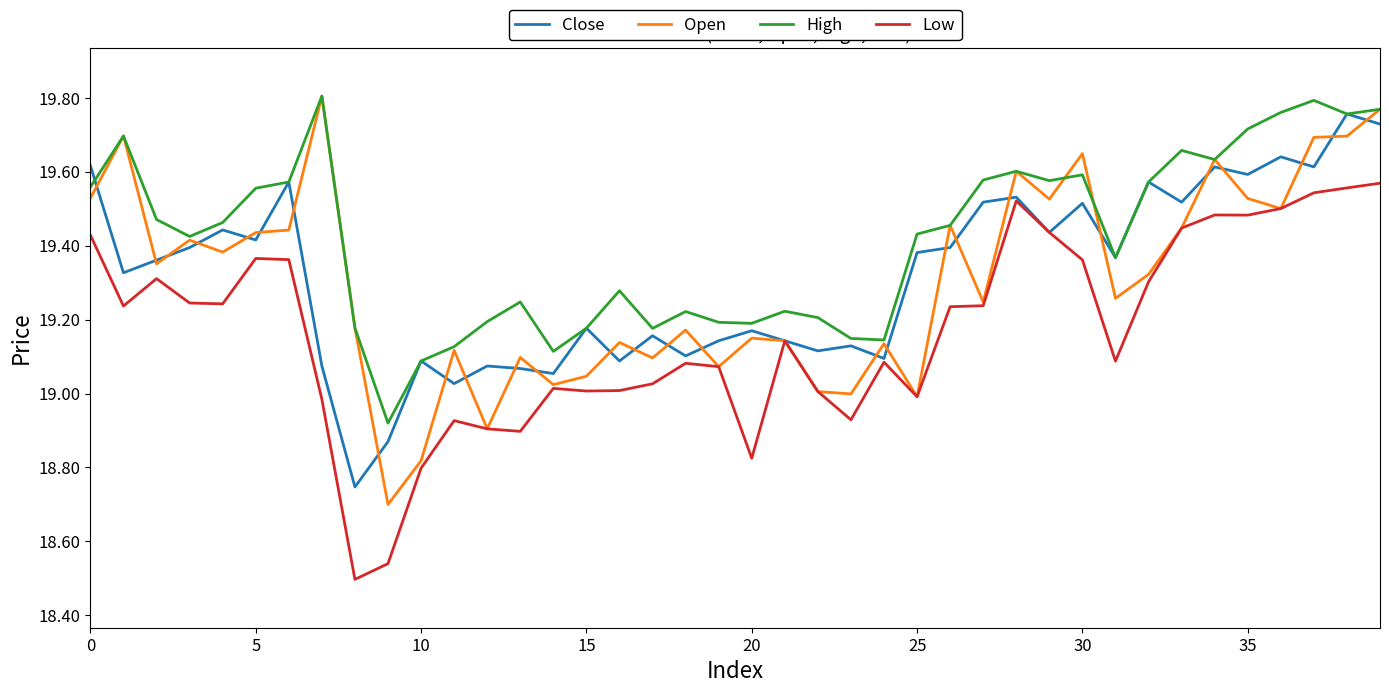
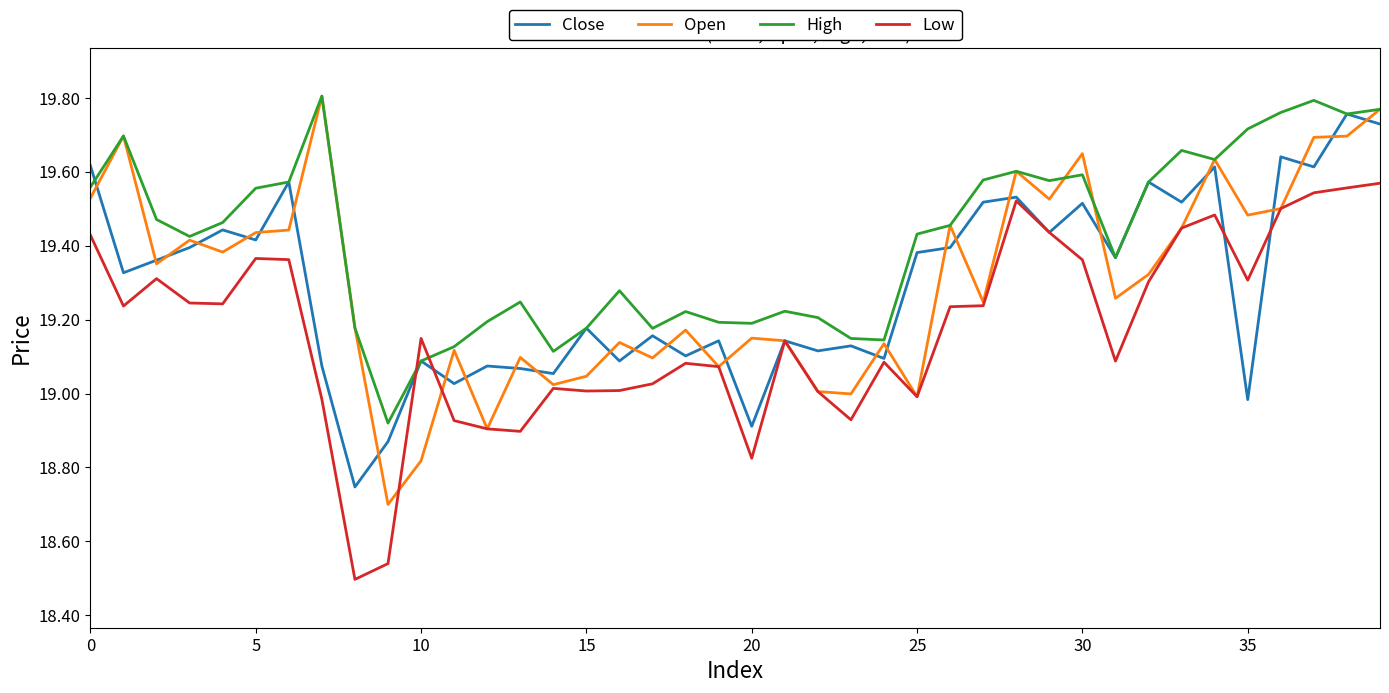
  {
    "Close": {
      "0": 19.62,
      "5": 19.42,
-     "20": 19.17,
+     "20": 18.91,
      "25": 19.38,
      "30": 19.51,
-     "35": 19.59
+     "35": 18.98
    },
    "Open": {
      "0": 19.53,
      "5": 19.44,
      "10": 18.82,
      "15": 19.05,
      "20": 19.15,
      "30": 19.65,
-     "35": 19.53
+     "35": 19.48
    },
    "High": {
      "0": 19.56,
      "5": 19.56,
      "20": 19.19,
      "25": 19.43,
      "30": 19.59,
      "35": 19.72
    },
    "Low": {
      "0": 19.43,
      "5": 19.37,
-     "10": 18.80,
+     "10": 19.15,
      "15": 19.01,
      "20": 18.82,
      "30": 19.36,
-     "35": 19.48
+     "35": 19.31
    }
  }
